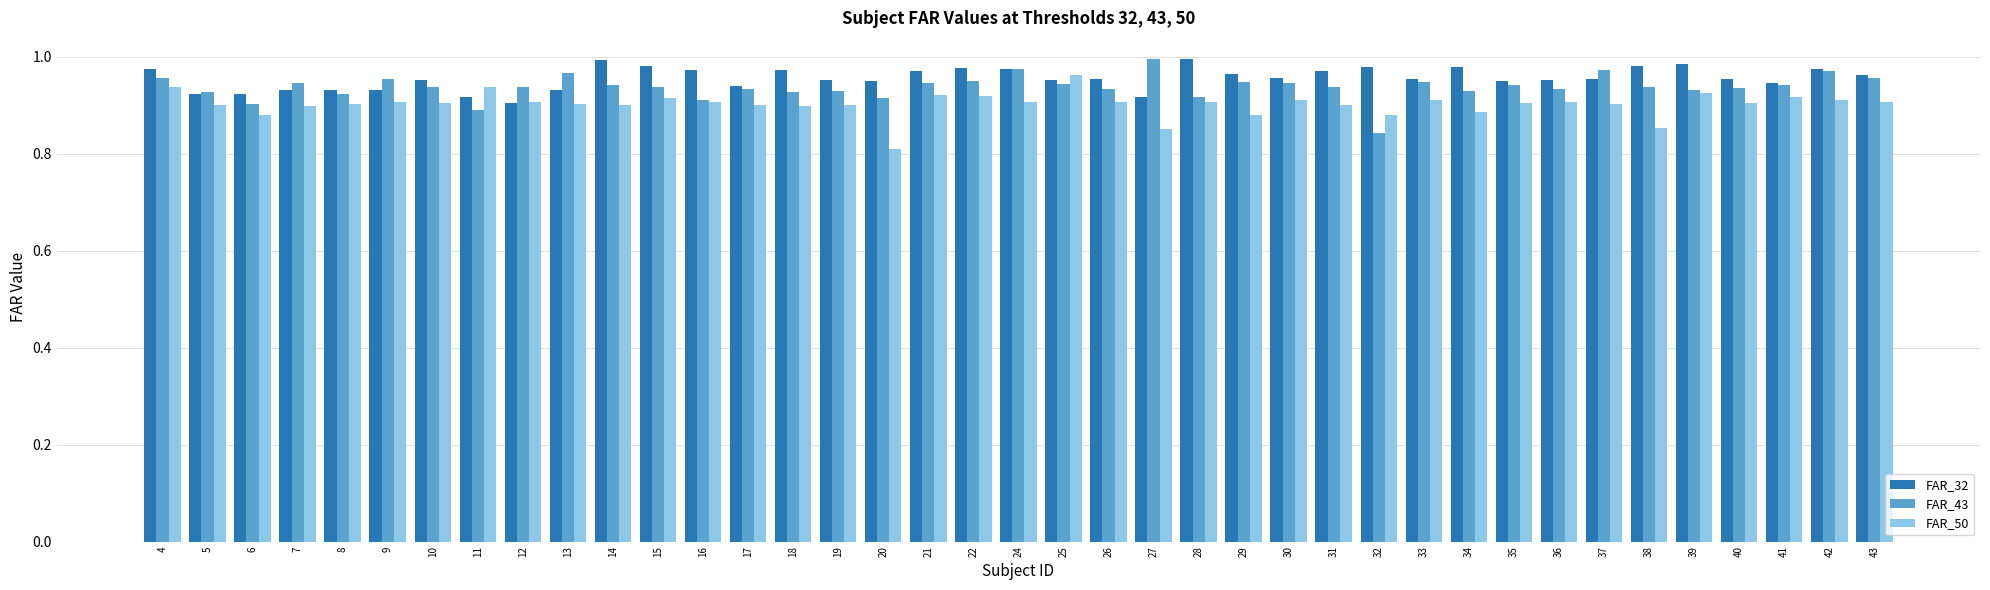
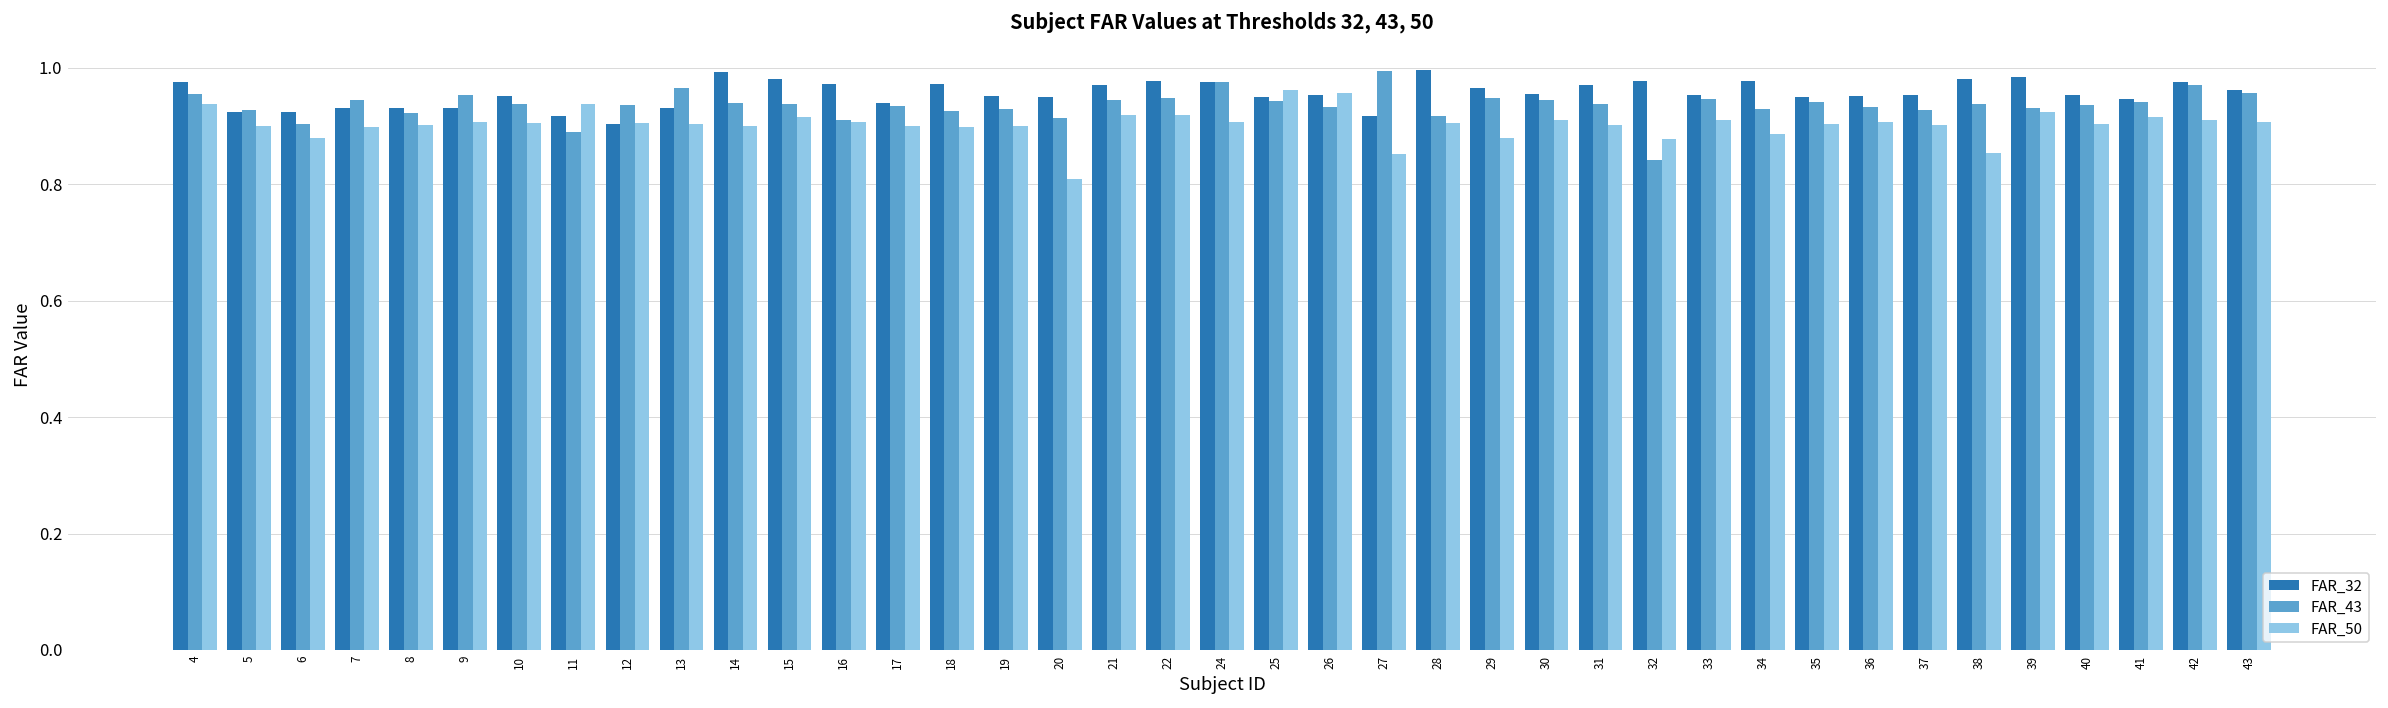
  {
    "FAR_32": {
      "4": 0.97,
      "5": 0.92,
      "6": 0.92,
      "7": 0.93,
      "8": 0.93,
      "9": 0.93,
      "10": 0.95,
      "11": 0.92,
      "12": 0.90,
      "13": 0.93,
      "14": 0.99,
      "15": 0.98,
      "16": 0.97,
      "17": 0.94,
      "18": 0.97,
      "19": 0.95,
      "20": 0.95,
      "21": 0.97,
      "22": 0.98,
      "24": 0.97,
      "25": 0.95,
      "26": 0.95,
      "27": 0.92,
      "28": 1.00,
      "29": 0.96,
      "30": 0.95,
      "31": 0.97,
      "32": 0.98,
      "33": 0.95,
      "34": 0.98,
      "35": 0.95,
      "36": 0.95,
      "37": 0.95,
      "38": 0.98,
      "39": 0.98,
      "40": 0.95,
      "41": 0.95,
      "42": 0.97,
      "43": 0.96
    },
    "FAR_43": {
      "4": 0.96,
      "5": 0.93,
      "6": 0.90,
      "7": 0.94,
      "8": 0.92,
      "9": 0.95,
      "10": 0.94,
      "11": 0.89,
      "12": 0.94,
      "13": 0.97,
      "14": 0.94,
      "15": 0.94,
      "16": 0.91,
      "17": 0.93,
      "18": 0.93,
      "19": 0.93,
      "20": 0.91,
      "21": 0.94,
      "22": 0.95,
      "24": 0.97,
      "25": 0.94,
      "26": 0.93,
      "27": 0.99,
      "28": 0.92,
      "29": 0.95,
      "30": 0.95,
      "31": 0.94,
      "32": 0.84,
      "33": 0.95,
      "34": 0.93,
      "35": 0.94,
      "36": 0.93,
-     "37": 0.97,
+     "37": 0.93,
      "38": 0.94,
      "39": 0.93,
      "40": 0.94,
      "41": 0.94,
      "42": 0.97,
      "43": 0.96
    },
    "FAR_50": {
      "4": 0.94,
      "5": 0.90,
      "6": 0.88,
      "7": 0.90,
      "8": 0.90,
      "9": 0.91,
      "10": 0.90,
      "11": 0.94,
      "12": 0.91,
      "13": 0.90,
      "14": 0.90,
      "15": 0.92,
      "16": 0.91,
      "17": 0.90,
      "18": 0.90,
      "19": 0.90,
      "20": 0.81,
      "21": 0.92,
      "22": 0.92,
      "24": 0.91,
      "25": 0.96,
-     "26": 0.91,
+     "26": 0.96,
      "27": 0.85,
      "28": 0.91,
      "29": 0.88,
      "30": 0.91,
      "31": 0.90,
      "32": 0.88,
      "33": 0.91,
      "34": 0.89,
      "35": 0.90,
      "36": 0.91,
      "37": 0.90,
      "38": 0.85,
      "39": 0.92,
      "40": 0.90,
      "41": 0.92,
      "42": 0.91,
      "43": 0.91
    }
  }
